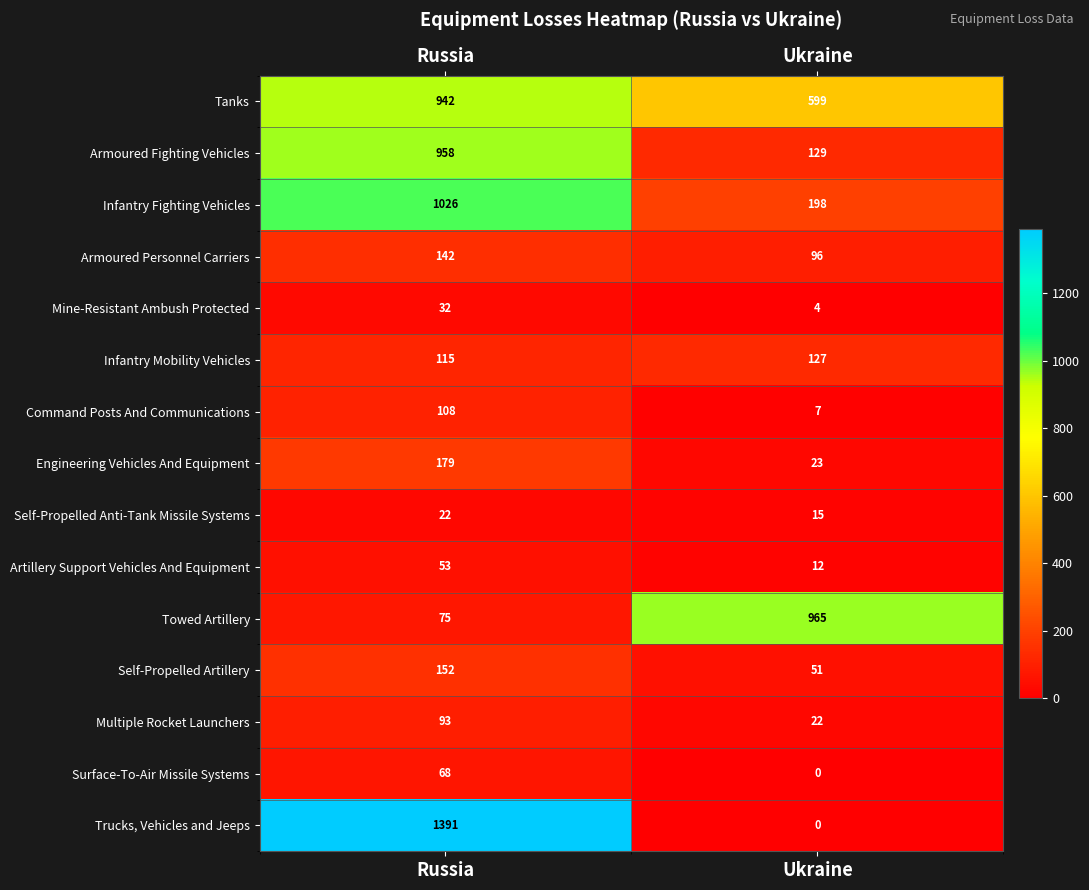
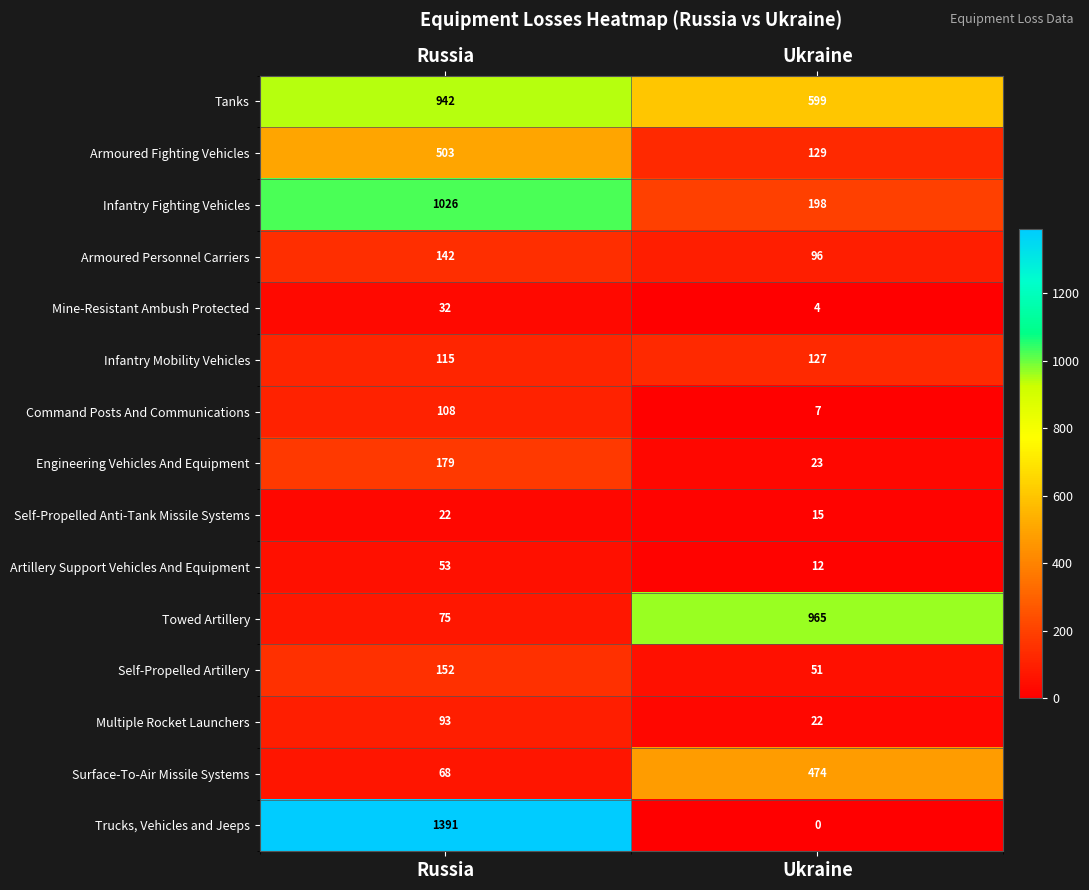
  {
    "Tanks": {
      "Russia": 942,
      "Ukraine": 599
    },
    "Armoured Fighting Vehicles": {
-     "Russia": 958,
+     "Russia": 503,
      "Ukraine": 129
    },
    "Infantry Fighting Vehicles": {
      "Russia": 1026,
      "Ukraine": 198
    },
    "Armoured Personnel Carriers": {
      "Russia": 142,
      "Ukraine": 96
    },
    "Mine-Resistant Ambush Protected": {
      "Russia": 32,
      "Ukraine": 4
    },
    "Infantry Mobility Vehicles": {
      "Russia": 115,
      "Ukraine": 127
    },
    "Command Posts And Communications": {
      "Russia": 108,
      "Ukraine": 7
    },
    "Engineering Vehicles And Equipment": {
      "Russia": 179,
      "Ukraine": 23
    },
    "Self-Propelled Anti-Tank Missile Systems": {
      "Russia": 22,
      "Ukraine": 15
    },
    "Artillery Support Vehicles And Equipment": {
      "Russia": 53,
      "Ukraine": 12
    },
    "Towed Artillery": {
      "Russia": 75,
      "Ukraine": 965
    },
    "Self-Propelled Artillery": {
      "Russia": 152,
      "Ukraine": 51
    },
    "Multiple Rocket Launchers": {
      "Russia": 93,
      "Ukraine": 22
    },
    "Surface-To-Air Missile Systems": {
      "Russia": 68,
-     "Ukraine": 0
+     "Ukraine": 474
    },
    "Trucks, Vehicles and Jeeps": {
      "Russia": 1391,
      "Ukraine": 0
    }
  }
